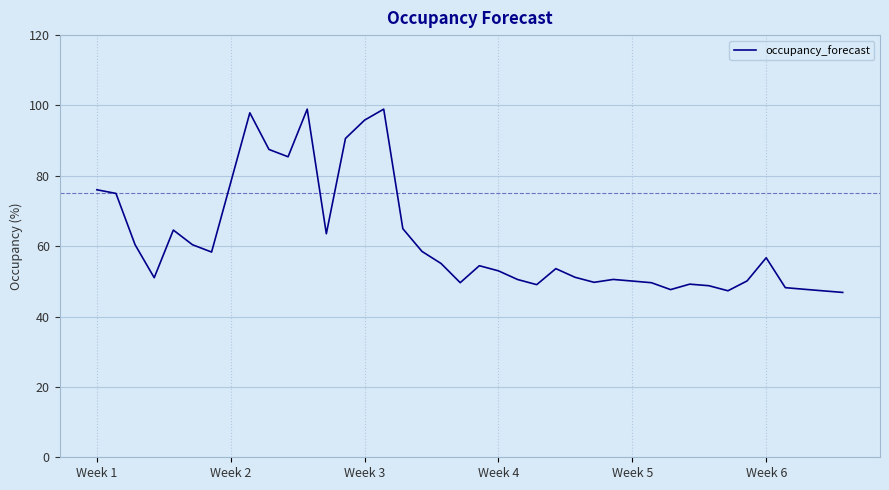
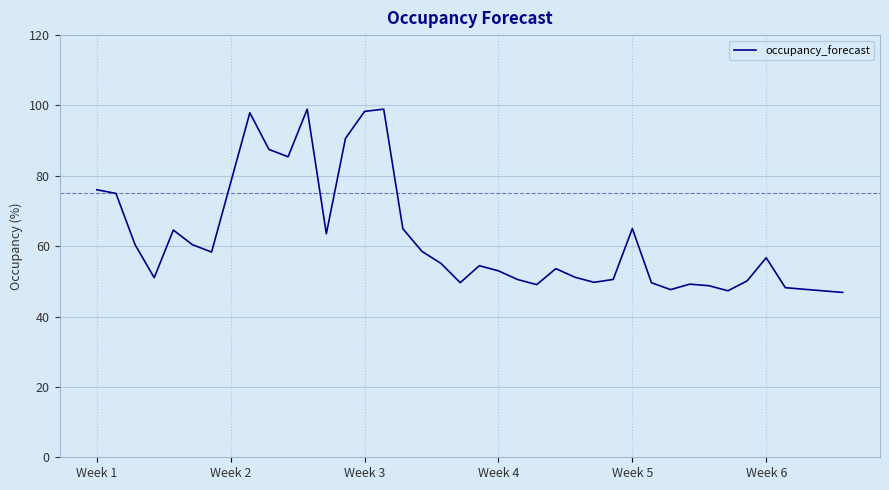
  {
    "Week 1": 76,
    "Week 2": 78,
-   "Week 3": 96,
+   "Week 3": 98,
    "Week 4": 53,
-   "Week 5": 50,
+   "Week 5": 65,
    "Week 6": 57
  }
